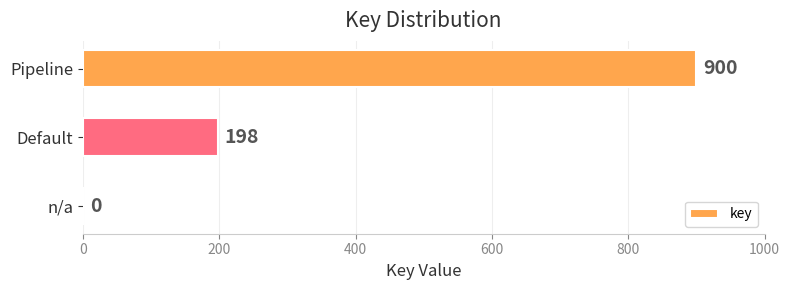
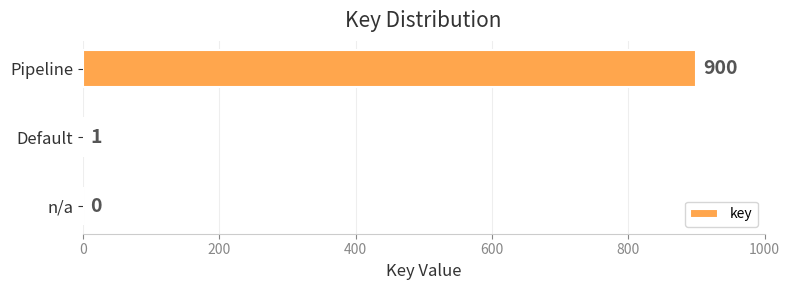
  {
    "Pipeline": 900,
-   "Default": 198,
+   "Default": 1,
    "n/a": 0
  }
